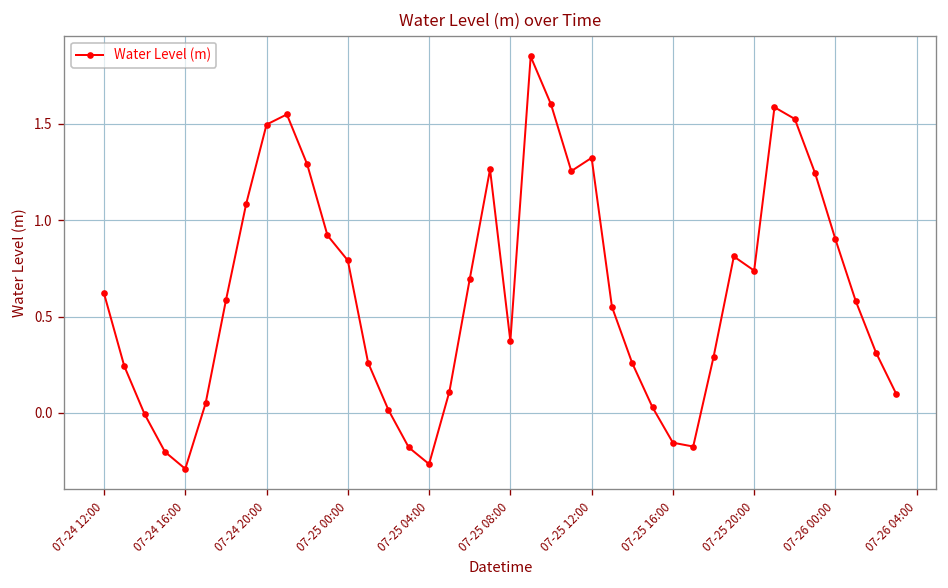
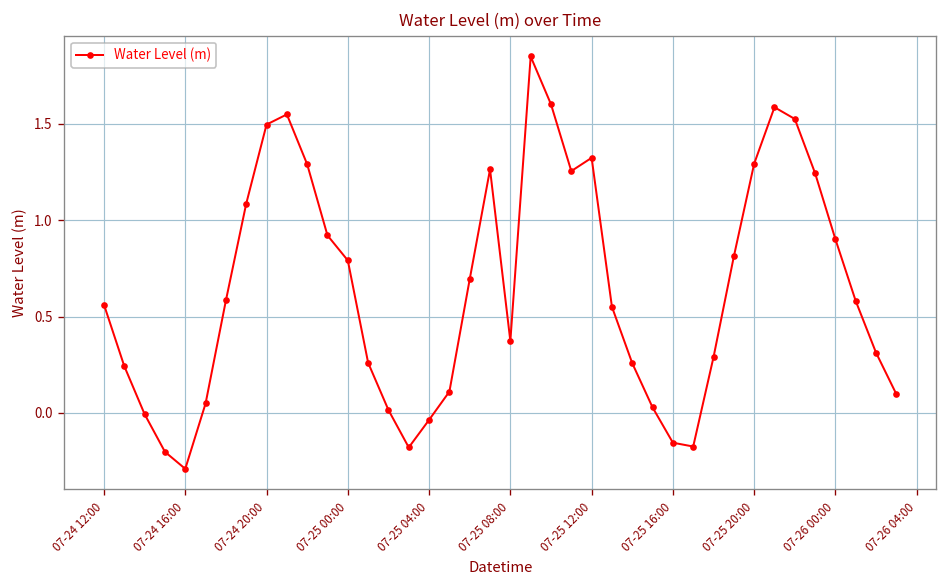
  {
-   "07-24 12:00": 0.62,
+   "07-24 12:00": 0.56,
    "07-24 16:00": -0.29,
    "07-24 20:00": 1.50,
    "07-25 00:00": 0.79,
-   "07-25 04:00": -0.27,
+   "07-25 04:00": -0.04,
    "07-25 08:00": 0.37,
    "07-25 12:00": 1.32,
    "07-25 16:00": -0.15,
-   "07-25 20:00": 0.74,
+   "07-25 20:00": 1.29,
    "07-26 00:00": 0.90
  }
